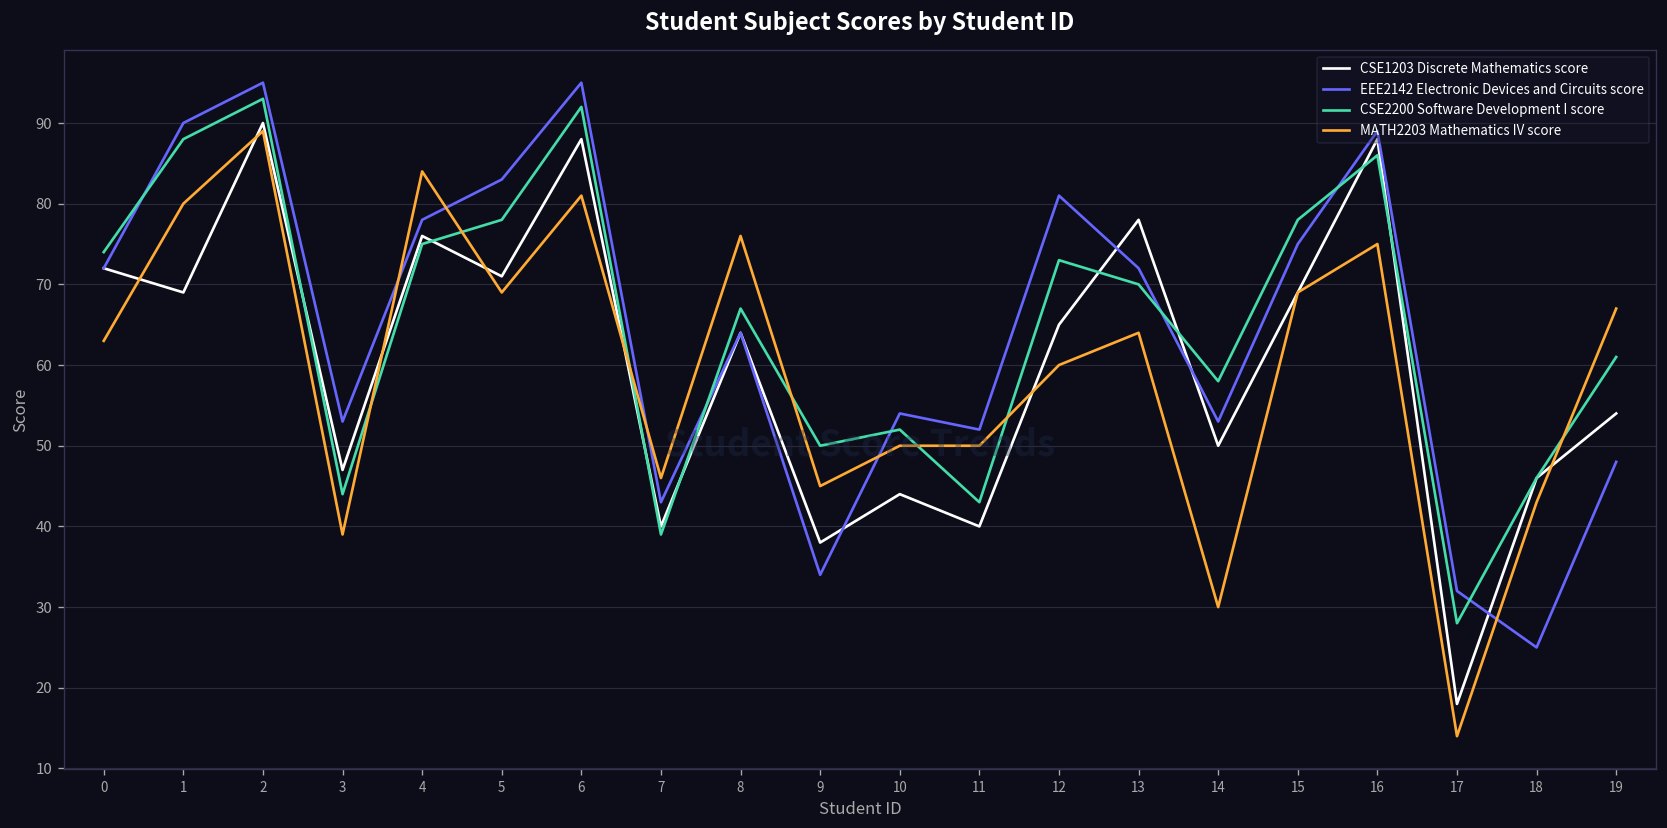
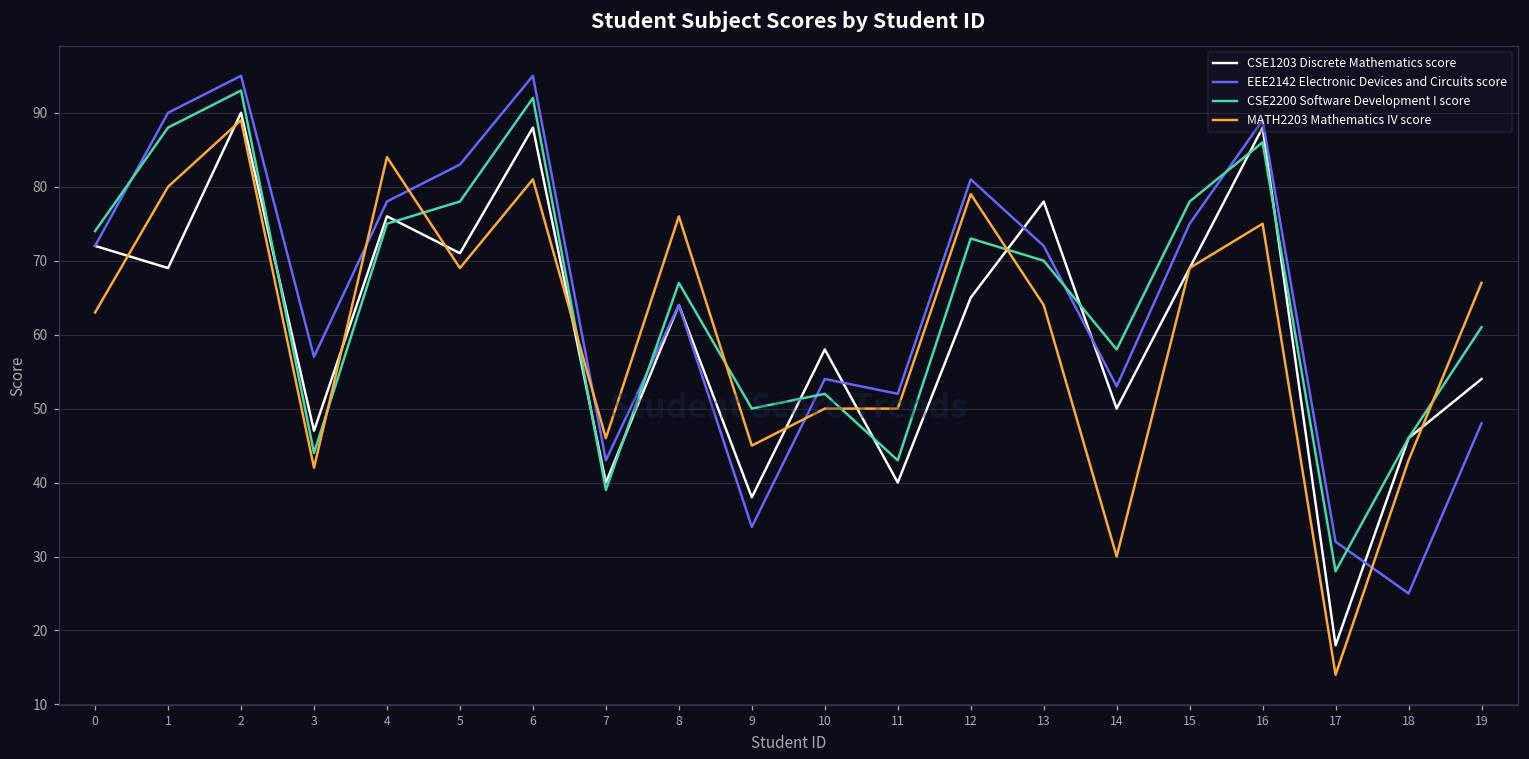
  {
    "CSE1203 Discrete Mathematics score": {
      "1": 69,
      "2": 90,
      "3": 47,
      "4": 76,
      "5": 71,
      "6": 88,
      "7": 40,
      "9": 38,
-     "10": 44,
+     "10": 58,
      "11": 40,
      "12": 65,
      "13": 78,
      "14": 50,
      "16": 88,
      "17": 18,
      "19": 54
    },
    "EEE2142 Electronic Devices and Circuits score": {
      "1": 90,
      "2": 95,
-     "3": 53,
+     "3": 57,
      "4": 78,
      "5": 83,
      "6": 95,
      "7": 43,
      "9": 34,
      "10": 54,
      "11": 52,
      "12": 81,
      "13": 72,
      "14": 53,
      "15": 75,
      "17": 32,
      "18": 25,
      "19": 48
    },
    "CSE2200 Software Development I score": {
      "0": 74,
      "1": 88,
      "2": 93,
      "3": 44,
      "4": 75,
      "5": 78,
      "6": 92,
      "7": 39,
      "8": 67,
      "9": 50,
      "10": 52,
      "11": 43,
      "12": 73,
      "13": 70,
      "14": 58,
      "15": 78,
      "16": 86,
      "17": 28,
      "19": 61
    },
    "MATH2203 Mathematics IV score": {
      "0": 63,
      "1": 80,
      "2": 89,
-     "3": 39,
+     "3": 42,
      "4": 84,
      "5": 69,
      "6": 81,
      "7": 46,
      "8": 76,
      "9": 45,
      "10": 50,
      "11": 50,
-     "12": 60,
+     "12": 79,
      "13": 64,
      "14": 30,
      "16": 75,
      "17": 14,
      "18": 43,
      "19": 67
    }
  }
